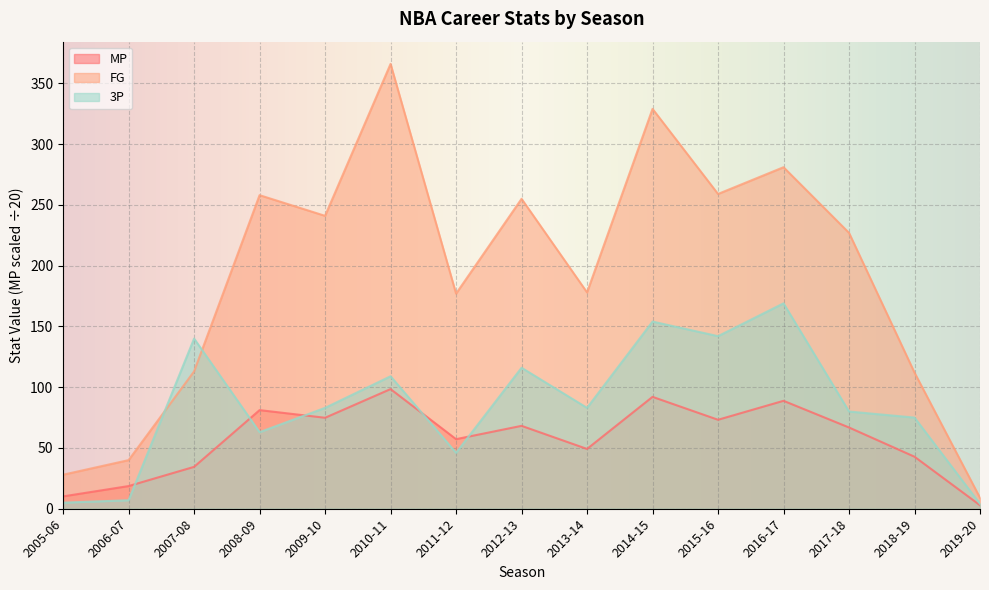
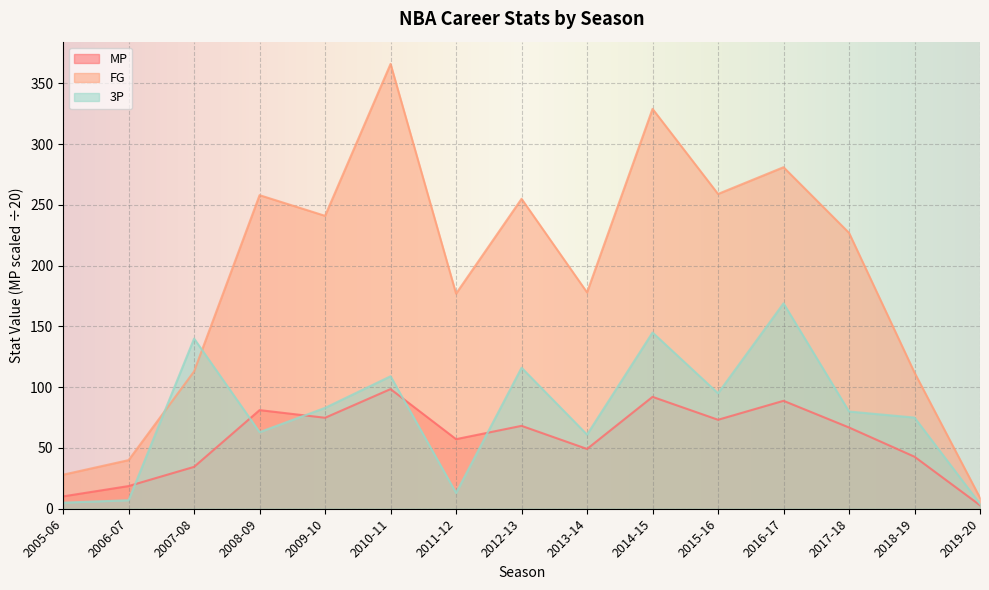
  {
    "3P": {
      "2005-06": 5,
      "2006-07": 7,
      "2007-08": 140,
      "2008-09": 63,
      "2009-10": 83,
      "2010-11": 109,
-     "2011-12": 46,
+     "2011-12": 13,
      "2012-13": 116,
-     "2013-14": 83,
-     "2014-15": 154,
-     "2015-16": 142,
+     "2013-14": 61,
+     "2014-15": 145,
+     "2015-16": 95,
      "2016-17": 169,
      "2017-18": 80,
      "2018-19": 75
    }
  }
